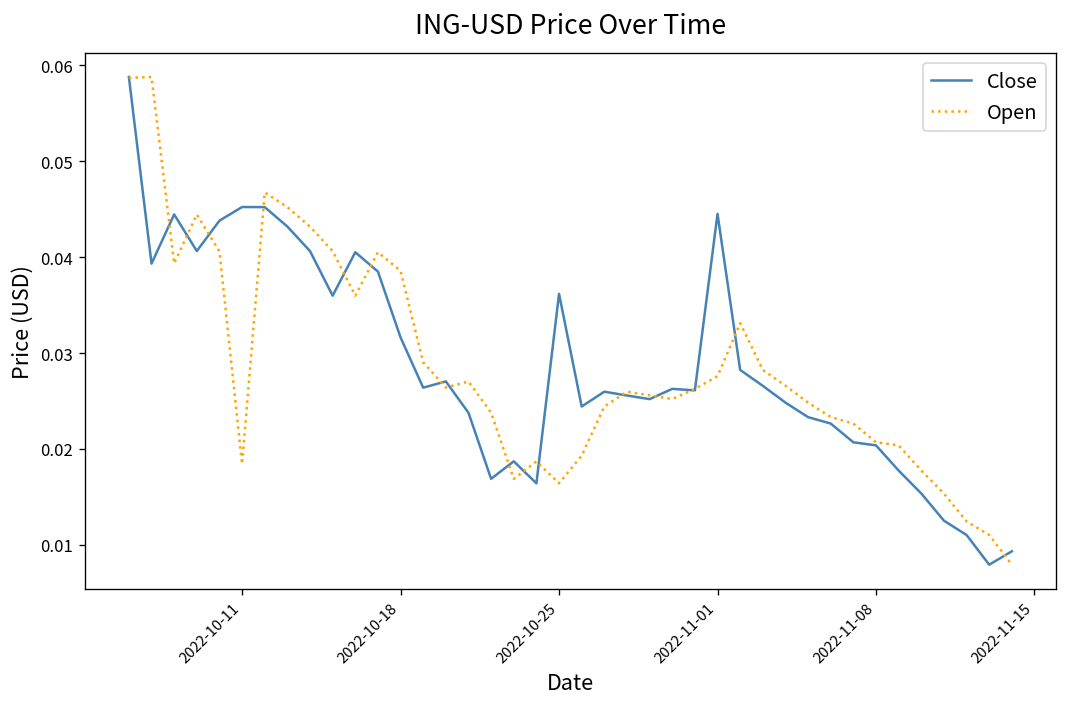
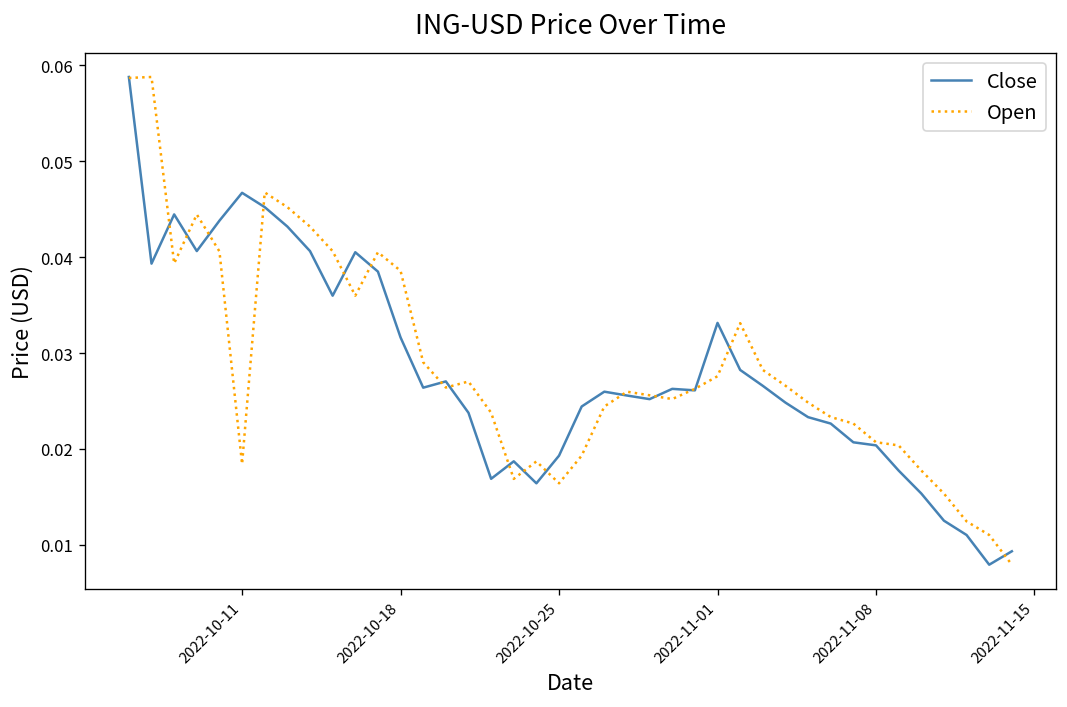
  {
    "Close": {
-     "2022-10-11": 0.045,
+     "2022-10-11": 0.047,
      "2022-10-18": 0.032,
-     "2022-10-25": 0.036,
-     "2022-11-01": 0.045,
+     "2022-10-25": 0.019,
+     "2022-11-01": 0.033,
      "2022-11-08": 0.020
    },
    "Open": {
      "2022-10-11": 0.018,
      "2022-10-18": 0.039,
      "2022-10-25": 0.016,
      "2022-11-01": 0.028,
      "2022-11-08": 0.021
    }
  }
